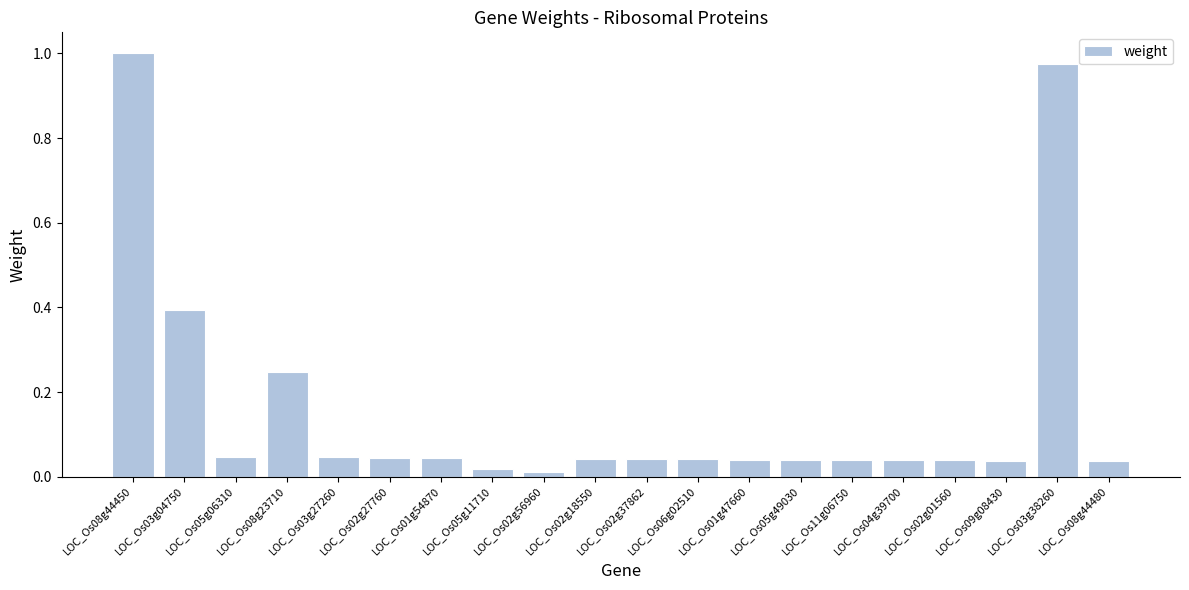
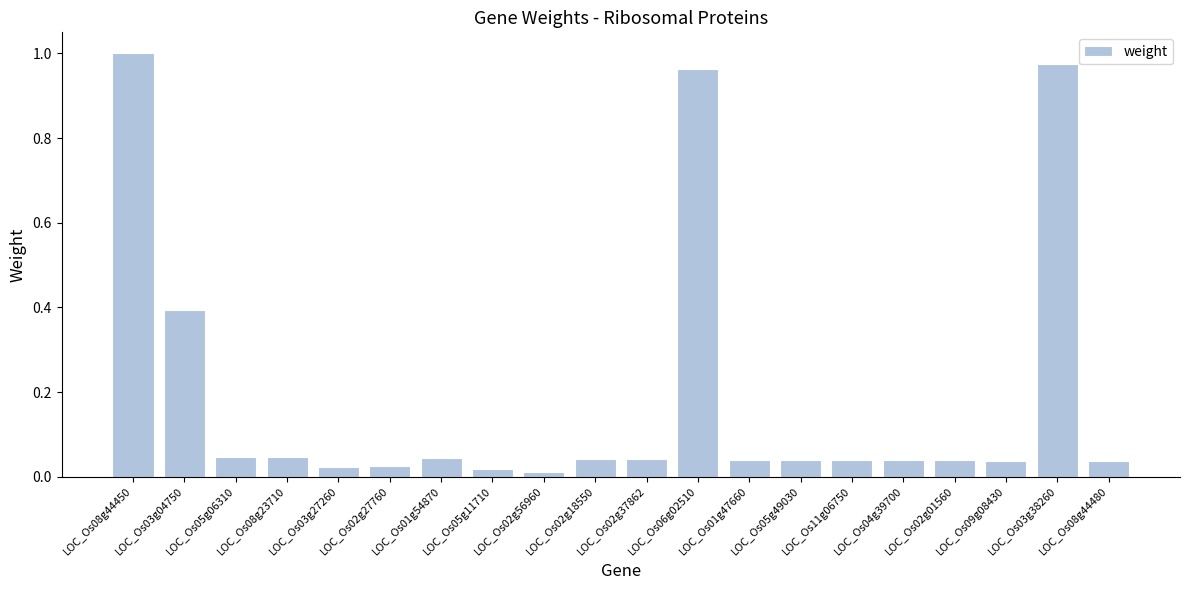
  {
    "LOC_Os08g44450": 1.00,
    "LOC_Os03g04750": 0.39,
    "LOC_Os05g06310": 0.05,
-   "LOC_Os08g23710": 0.25,
-   "LOC_Os03g27260": 0.05,
-   "LOC_Os02g27760": 0.05,
+   "LOC_Os08g23710": 0.05,
+   "LOC_Os03g27260": 0.02,
+   "LOC_Os02g27760": 0.03,
    "LOC_Os01g54870": 0.04,
    "LOC_Os05g11710": 0.02,
    "LOC_Os02g56960": 0.01,
    "LOC_Os02g18550": 0.04,
    "LOC_Os02g37862": 0.04,
-   "LOC_Os06g02510": 0.04,
+   "LOC_Os06g02510": 0.96,
    "LOC_Os01g47660": 0.04,
    "LOC_Os05g49030": 0.04,
    "LOC_Os11g06750": 0.04,
    "LOC_Os04g39700": 0.04,
    "LOC_Os02g01560": 0.04,
    "LOC_Os09g08430": 0.04,
    "LOC_Os03g38260": 0.98,
    "LOC_Os08g44480": 0.04
  }
